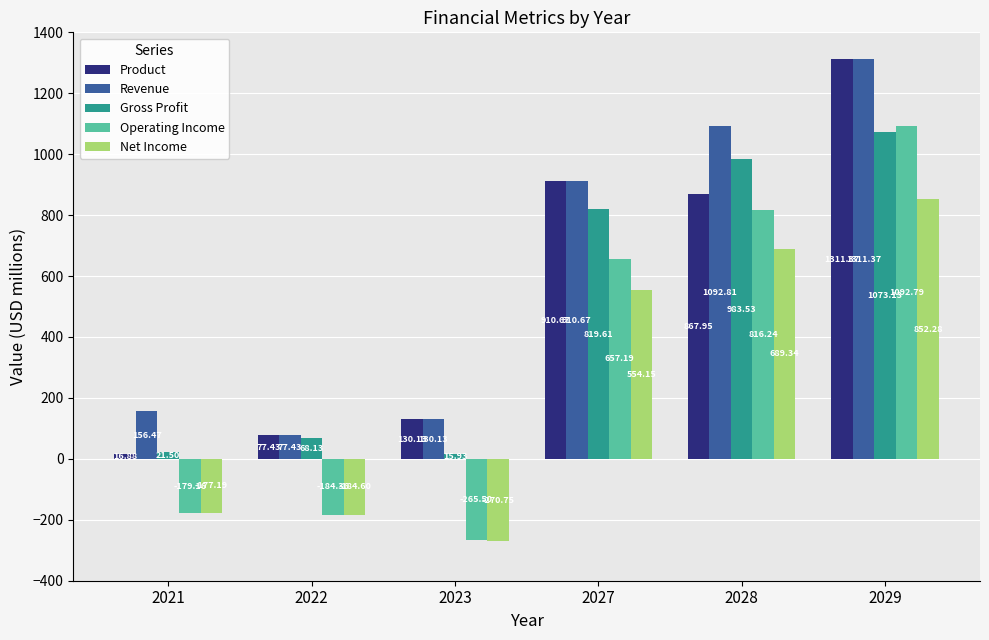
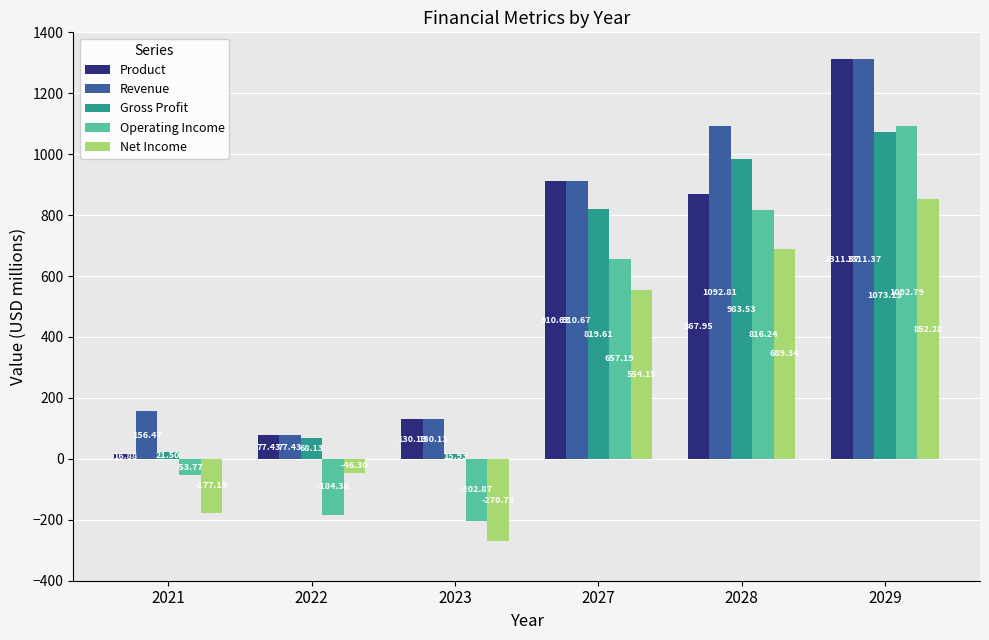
  {
    "Product": {
      "2022": 77.43,
      "2028": 867.95
    },
    "Revenue": {
      "2021": 156.47,
      "2022": 77.43,
      "2028": 1092.81
    },
    "Gross Profit": {
      "2021": 21.50,
      "2022": 68.13,
      "2027": 819.61,
      "2028": 983.53
    },
    "Operating Income": {
-     "2021": -179.16,
-     "2023": -265.50,
+     "2021": -53.77,
+     "2023": -202.87,
      "2027": 657.19,
      "2028": 816.24
    },
    "Net Income": {
-     "2022": -184.60,
+     "2022": -46.30,
      "2027": 554.15,
      "2028": 689.34,
      "2029": 852.28
    }
  }
